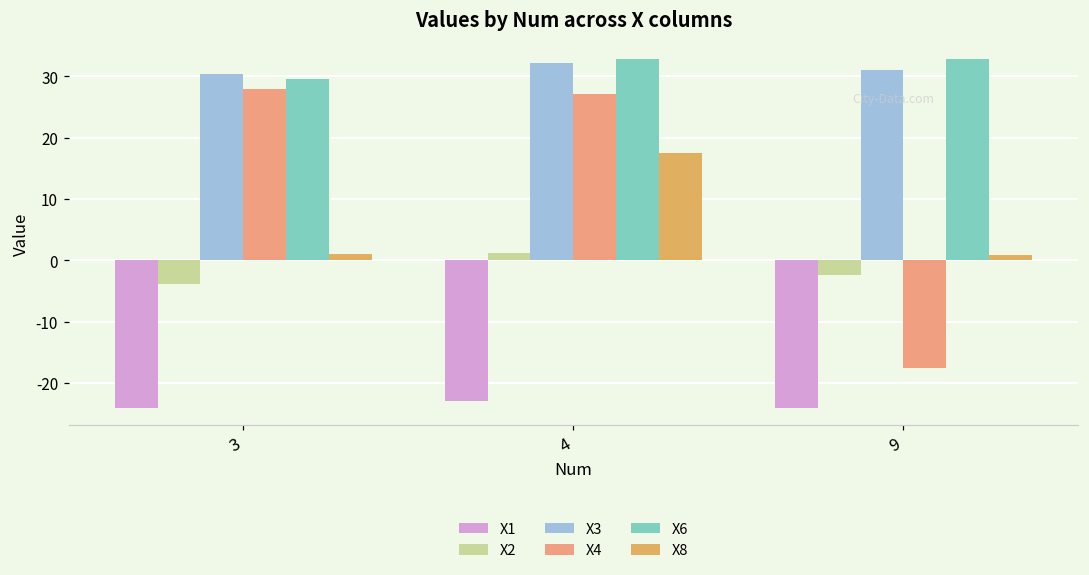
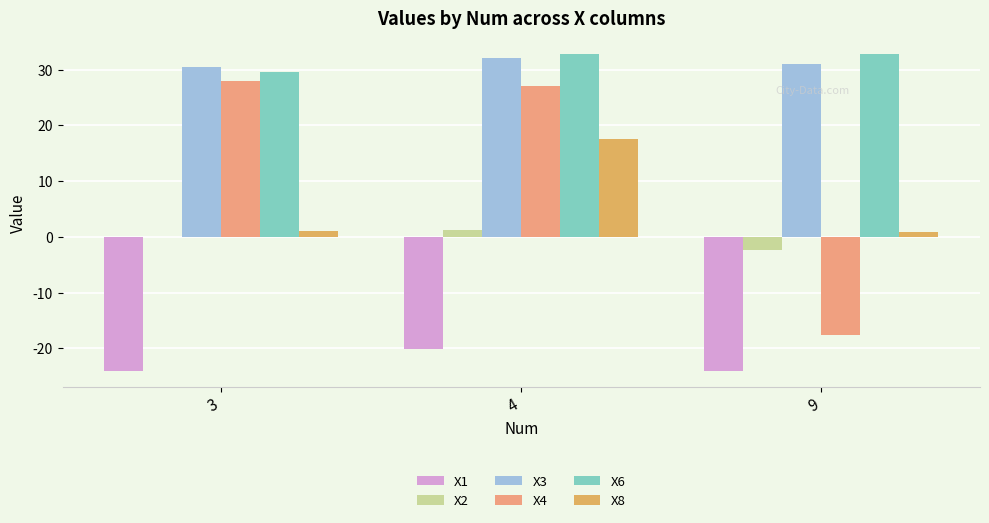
  {
    "X1": {
      "3": -24,
-     "4": -23,
+     "4": -20,
      "9": -24
    },
    "X2": {
-     "3": -4,
+     "3": 0,
      "4": 1,
      "9": -2
    }
  }
